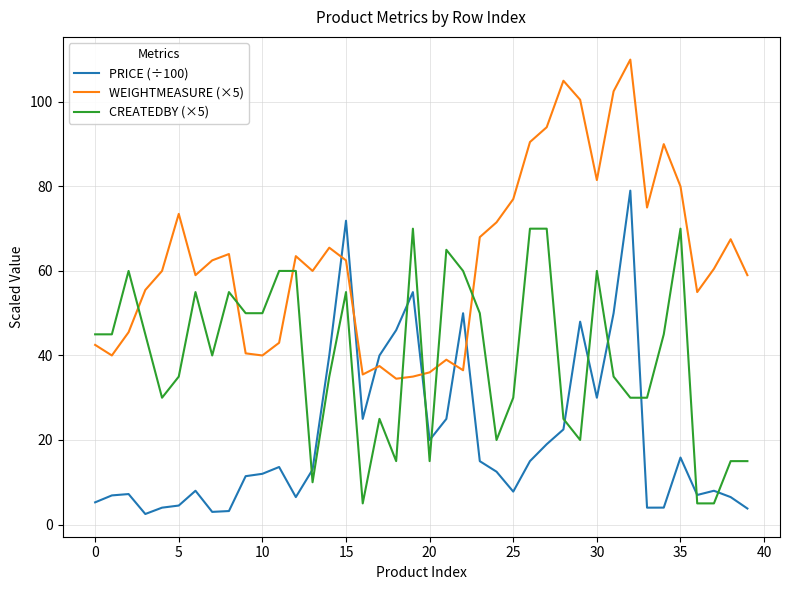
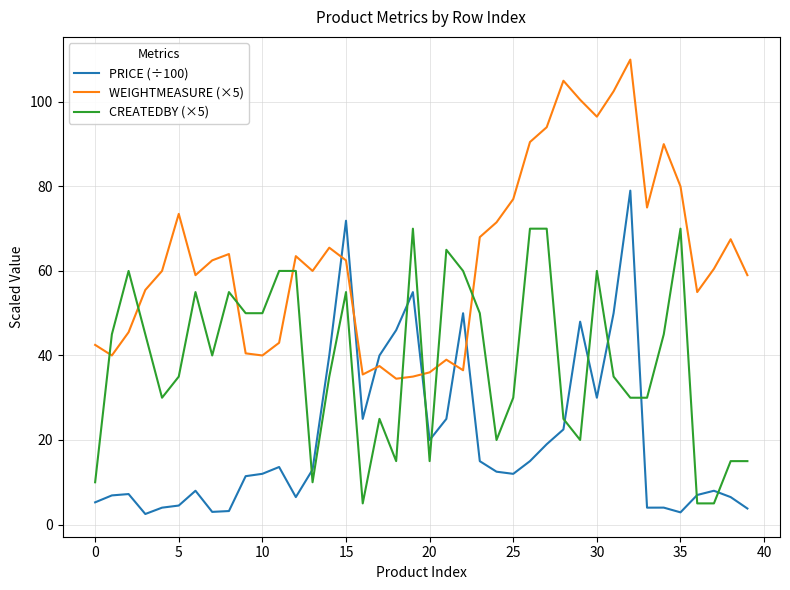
  {
    "PRICE (÷100)": {
      "0": 5,
      "5": 4,
      "10": 12,
      "15": 72,
      "20": 20,
-     "25": 8,
+     "25": 12,
      "30": 30,
-     "35": 16
+     "35": 3
    },
    "WEIGHTMEASURE (×5)": {
      "0": 43,
      "5": 74,
      "10": 40,
      "15": 63,
      "20": 36,
      "25": 77,
-     "30": 82,
+     "30": 97,
      "35": 80
    },
    "CREATEDBY (×5)": {
-     "0": 45,
+     "0": 10,
      "5": 35,
      "10": 50,
      "15": 55,
      "20": 15,
      "25": 30,
      "30": 60,
      "35": 70
    }
  }
